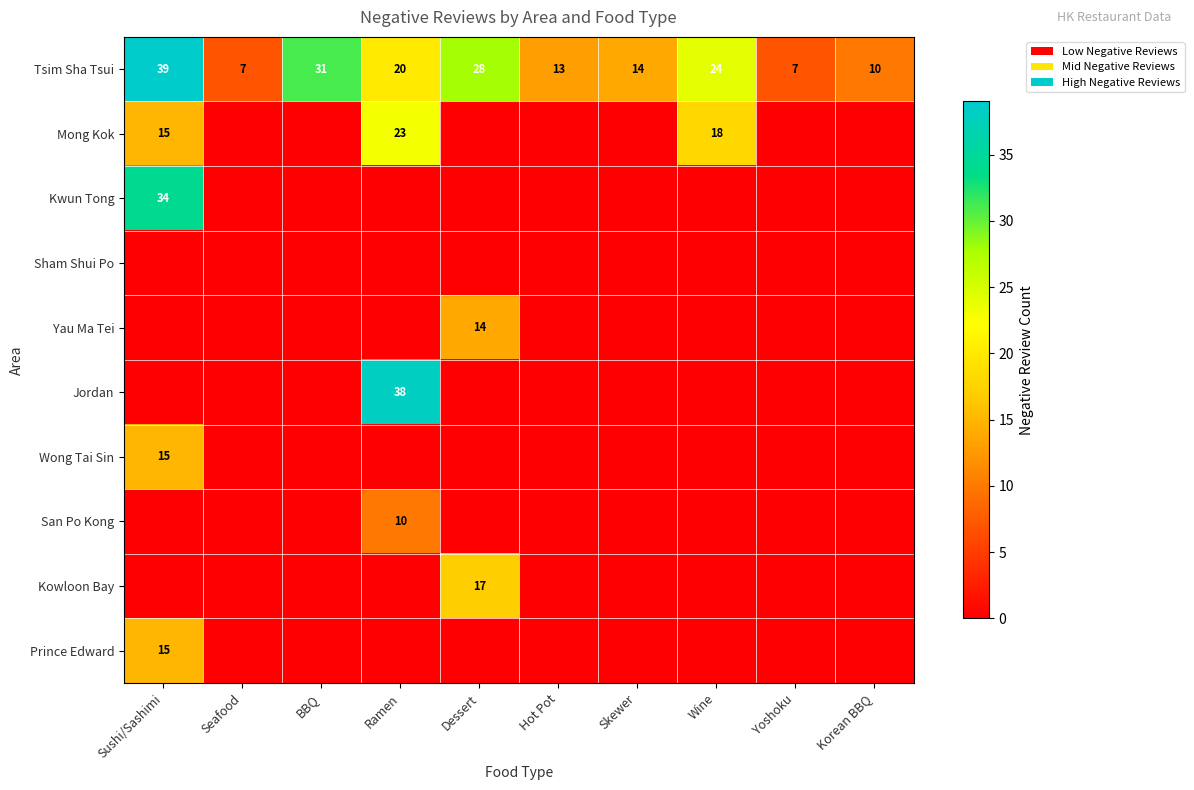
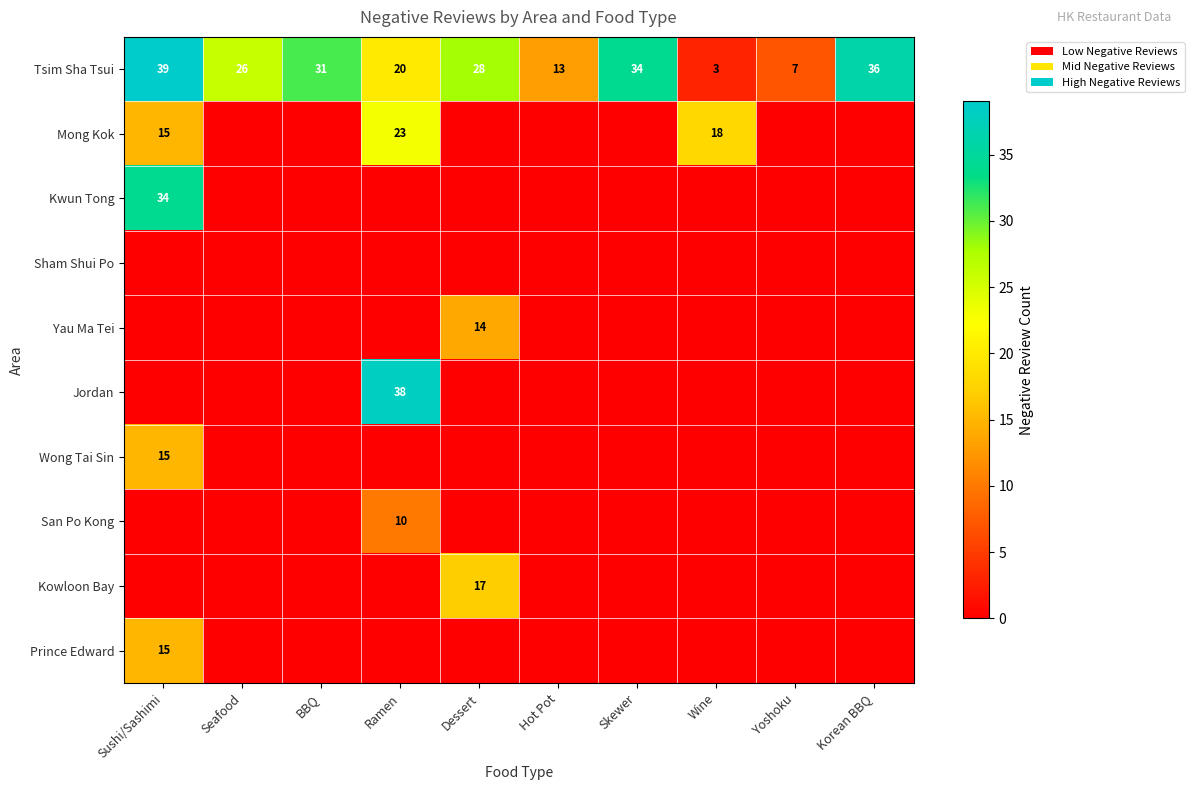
  {
    "Tsim Sha Tsui": {
      "Sushi/Sashimi": 39,
-     "Seafood": 7,
+     "Seafood": 26,
      "BBQ": 31,
      "Ramen": 20,
      "Dessert": 28,
      "Hot Pot": 13,
-     "Skewer": 14,
-     "Wine": 24,
+     "Skewer": 34,
+     "Wine": 3,
      "Yoshoku": 7,
-     "Korean BBQ": 10
+     "Korean BBQ": 36
    },
    "Mong Kok": {
      "Sushi/Sashimi": 15,
      "Ramen": 23,
      "Wine": 18
    },
    "Kwun Tong": {
      "Sushi/Sashimi": 34
    },
    "Yau Ma Tei": {
      "Dessert": 14
    },
    "Jordan": {
      "Ramen": 38
    },
    "Wong Tai Sin": {
      "Sushi/Sashimi": 15
    },
    "San Po Kong": {
      "Ramen": 10
    },
    "Kowloon Bay": {
      "Dessert": 17
    },
    "Prince Edward": {
      "Sushi/Sashimi": 15
    }
  }
